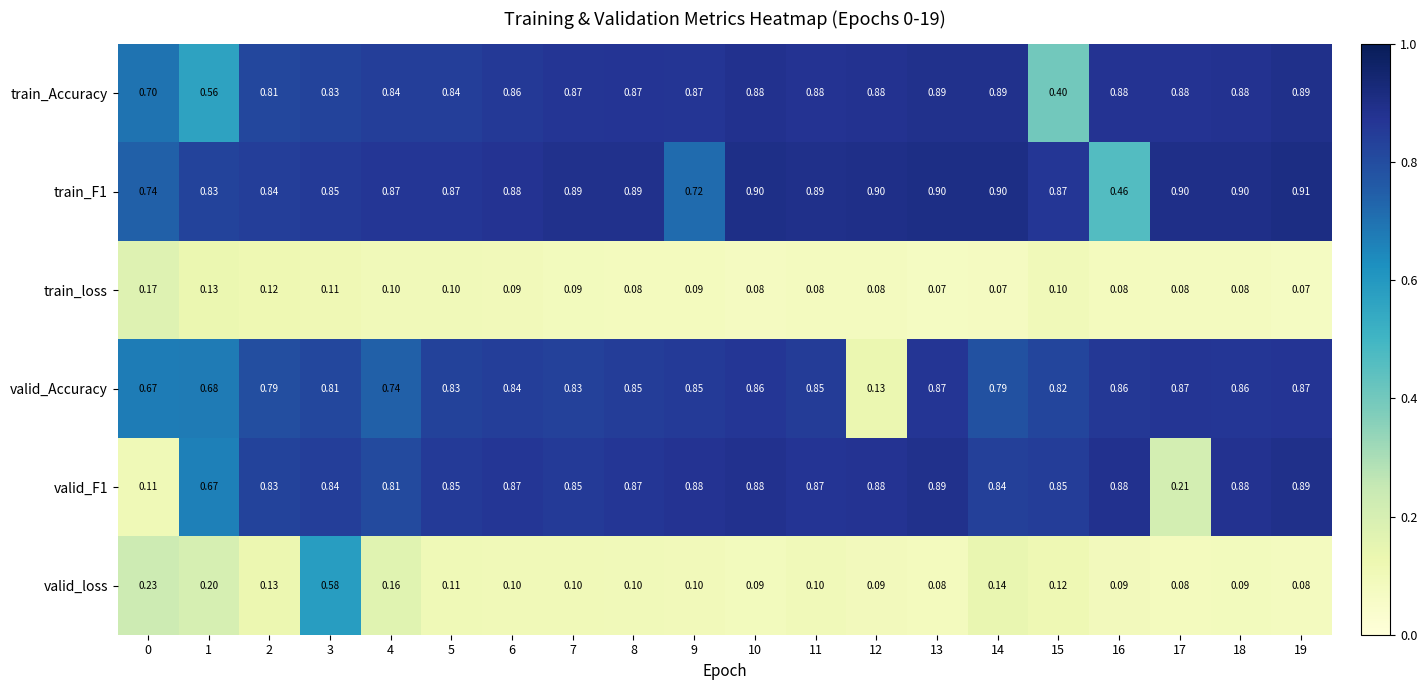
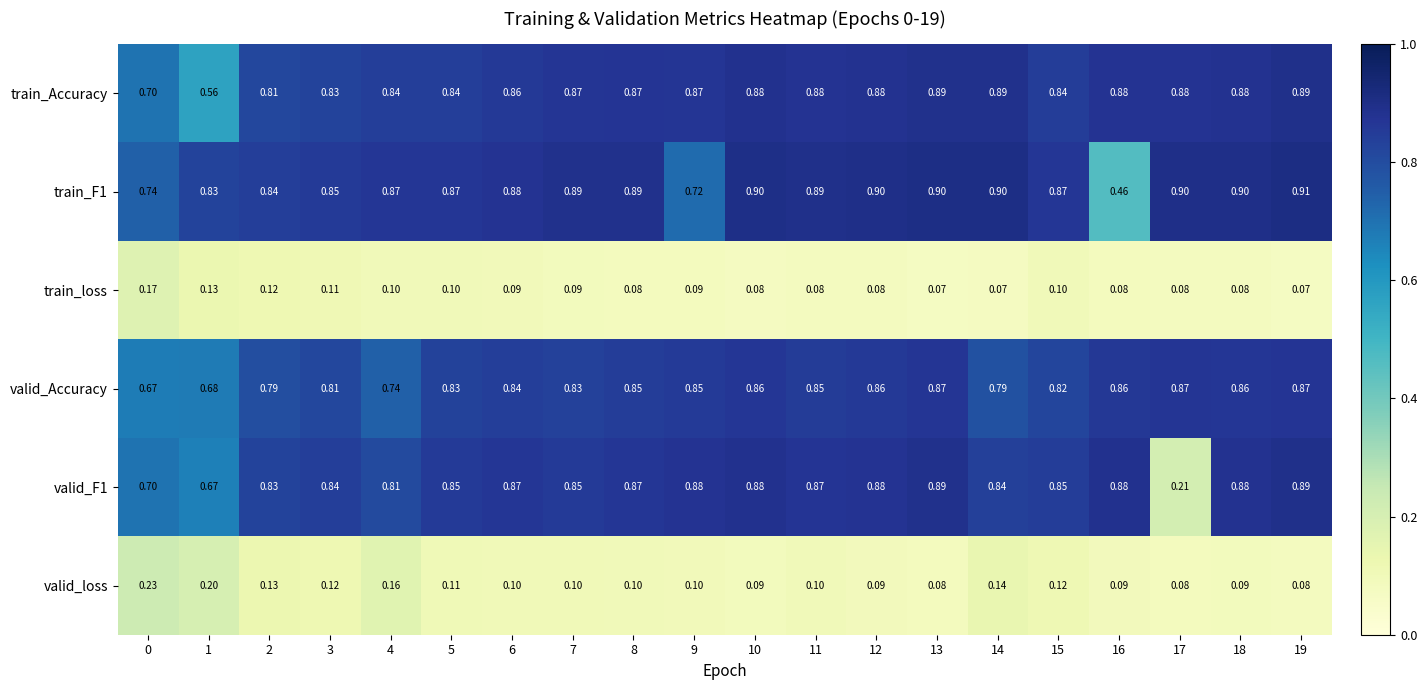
  {
    "train_Accuracy": {
      "0": 0.70,
      "1": 0.56,
      "2": 0.81,
      "3": 0.83,
      "4": 0.84,
      "5": 0.84,
      "6": 0.86,
      "7": 0.87,
      "8": 0.87,
      "9": 0.87,
      "10": 0.88,
      "11": 0.88,
      "12": 0.88,
      "13": 0.89,
      "14": 0.89,
-     "15": 0.40,
+     "15": 0.84,
      "16": 0.88,
      "17": 0.88,
      "18": 0.88,
      "19": 0.89
    },
    "train_F1": {
      "0": 0.74,
      "1": 0.83,
      "2": 0.84,
      "3": 0.85,
      "4": 0.87,
      "5": 0.87,
      "6": 0.88,
      "7": 0.89,
      "8": 0.89,
      "9": 0.72,
      "10": 0.90,
      "11": 0.89,
      "12": 0.90,
      "13": 0.90,
      "14": 0.90,
      "15": 0.87,
      "16": 0.46,
      "17": 0.90,
      "18": 0.90,
      "19": 0.91
    },
    "train_loss": {
      "0": 0.17,
      "1": 0.13,
      "2": 0.12,
      "3": 0.11,
      "4": 0.10,
      "5": 0.10,
      "6": 0.09,
      "7": 0.09,
      "8": 0.08,
      "9": 0.09,
      "10": 0.08,
      "11": 0.08,
      "12": 0.08,
      "13": 0.07,
      "14": 0.07,
      "15": 0.10,
      "16": 0.08,
      "17": 0.08,
      "18": 0.08,
      "19": 0.07
    },
    "valid_Accuracy": {
      "0": 0.67,
      "1": 0.68,
      "2": 0.79,
      "3": 0.81,
      "4": 0.74,
      "5": 0.83,
      "6": 0.84,
      "7": 0.83,
      "8": 0.85,
      "9": 0.85,
      "10": 0.86,
      "11": 0.85,
-     "12": 0.13,
+     "12": 0.86,
      "13": 0.87,
      "14": 0.79,
      "15": 0.82,
      "16": 0.86,
      "17": 0.87,
      "18": 0.86,
      "19": 0.87
    },
    "valid_F1": {
-     "0": 0.11,
+     "0": 0.70,
      "1": 0.67,
      "2": 0.83,
      "3": 0.84,
      "4": 0.81,
      "5": 0.85,
      "6": 0.87,
      "7": 0.85,
      "8": 0.87,
      "9": 0.88,
      "10": 0.88,
      "11": 0.87,
      "12": 0.88,
      "13": 0.89,
      "14": 0.84,
      "15": 0.85,
      "16": 0.88,
      "17": 0.21,
      "18": 0.88,
      "19": 0.89
    },
    "valid_loss": {
      "0": 0.23,
      "1": 0.20,
      "2": 0.13,
-     "3": 0.58,
+     "3": 0.12,
      "4": 0.16,
      "5": 0.11,
      "6": 0.10,
      "7": 0.10,
      "8": 0.10,
      "9": 0.10,
      "10": 0.09,
      "11": 0.10,
      "12": 0.09,
      "13": 0.08,
      "14": 0.14,
      "15": 0.12,
      "16": 0.09,
      "17": 0.08,
      "18": 0.09,
      "19": 0.08
    }
  }
